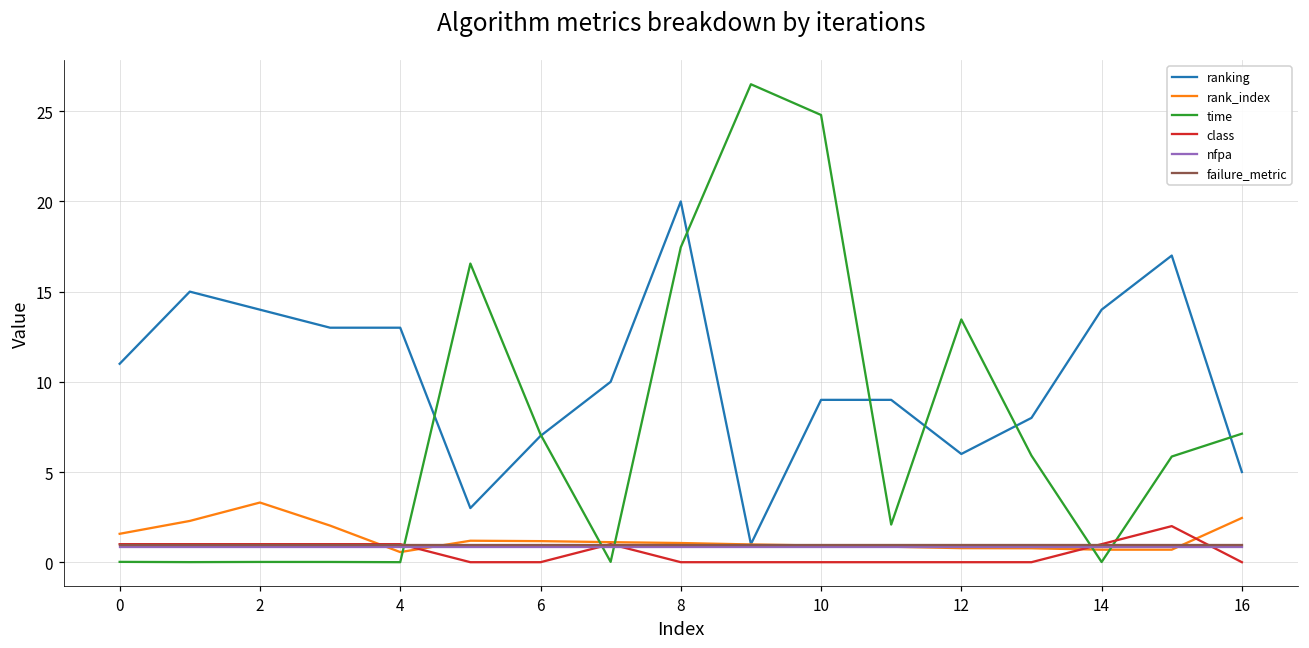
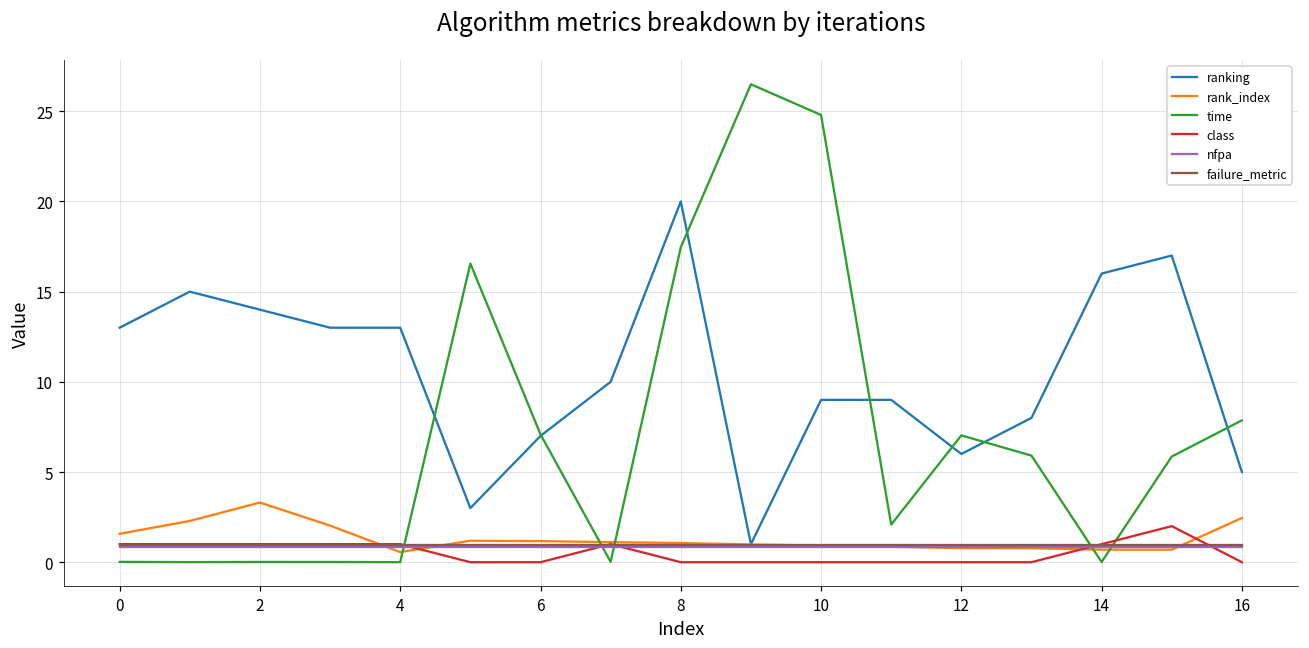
  {
    "ranking": {
-     "0": 11,
+     "0": 13,
      "2": 14,
      "4": 13,
      "8": 20,
      "10": 9,
      "12": 6,
-     "14": 14,
+     "14": 16,
      "16": 5
    },
    "rank_index": {
      "0": 1.6,
      "2": 3.3,
      "4": 0.6,
      "6": 1.2,
      "16": 2.5
    },
    "time": {
      "0": 0.0,
      "2": 0.0,
      "4": 0.0,
      "8": 17.5,
      "10": 24.8,
-     "12": 13.5,
+     "12": 7.0,
      "14": 0.0,
-     "16": 7.1
+     "16": 7.9
    },
    "class": {
      "6": 0.0,
      "8": 0.0,
      "10": 0.0,
      "12": 0.0,
      "16": 0.0
    }
  }
